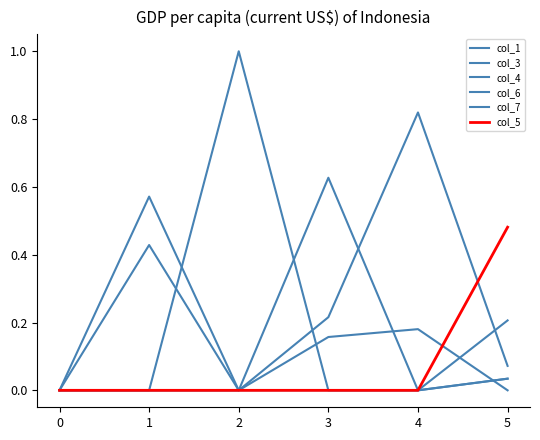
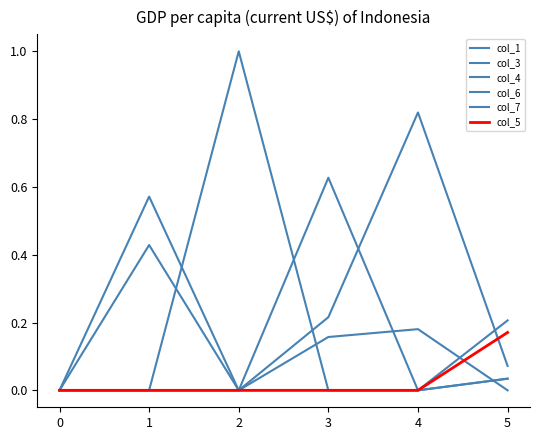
  {
    "col_5": {
-     "5": 0.48
+     "5": 0.17
    }
  }
